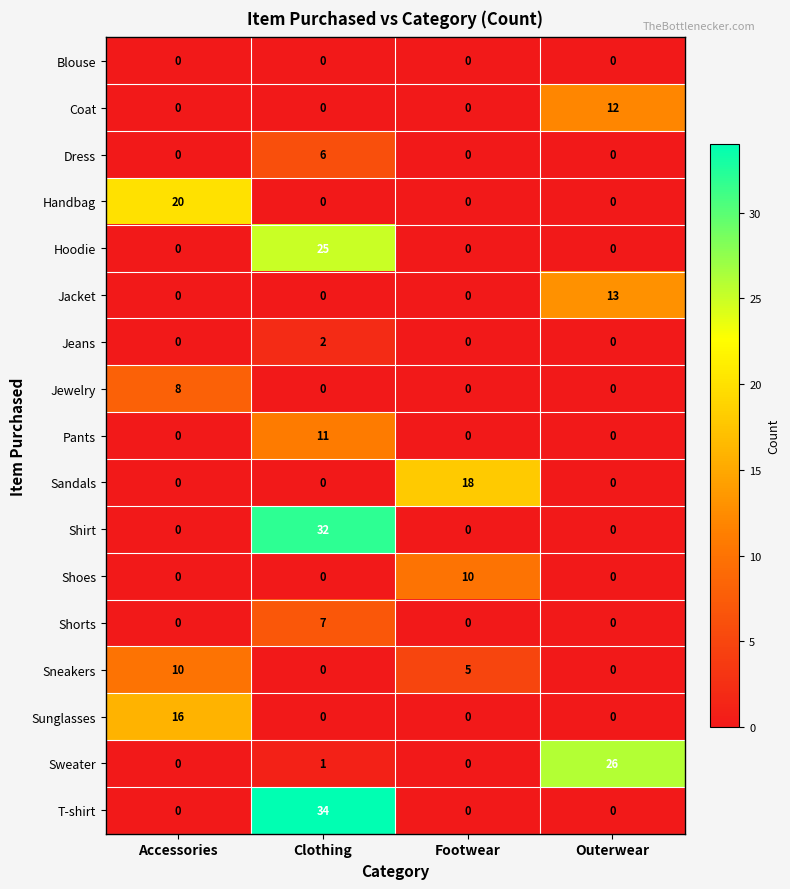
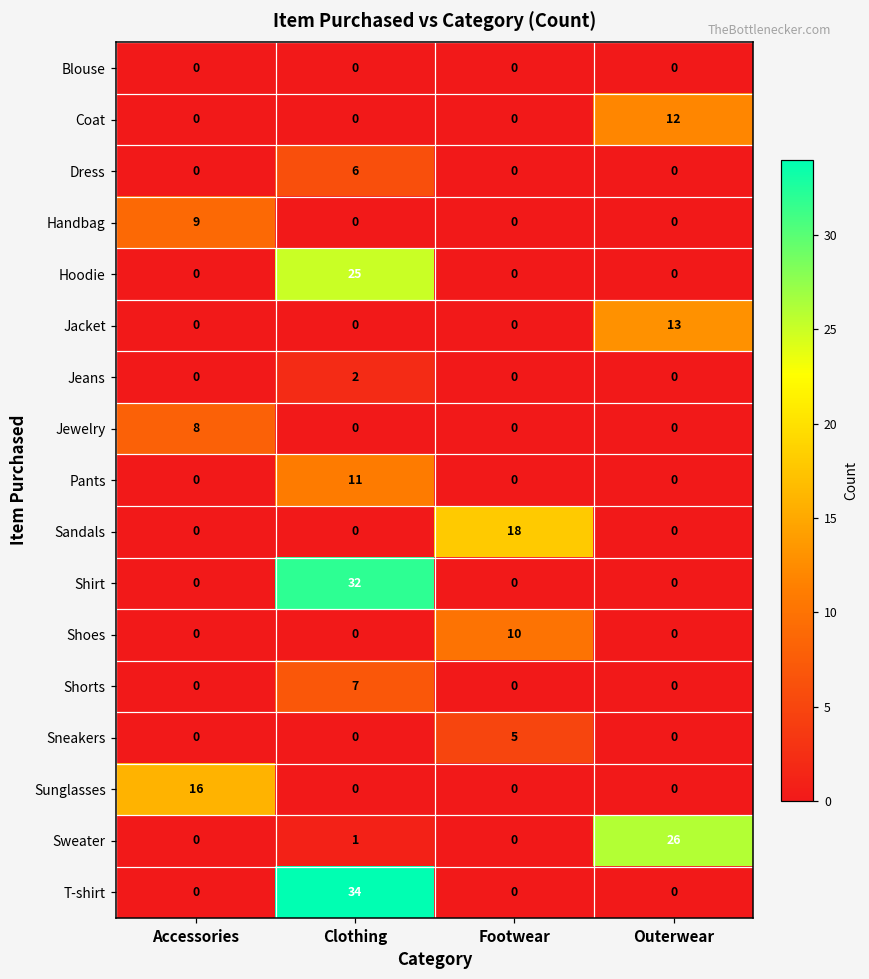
  {
    "Blouse": {
      "Accessories": 0,
      "Clothing": 0,
      "Footwear": 0,
      "Outerwear": 0
    },
    "Coat": {
      "Accessories": 0,
      "Clothing": 0,
      "Footwear": 0,
      "Outerwear": 12
    },
    "Dress": {
      "Accessories": 0,
      "Clothing": 6,
      "Footwear": 0,
      "Outerwear": 0
    },
    "Handbag": {
-     "Accessories": 20,
+     "Accessories": 9,
      "Clothing": 0,
      "Footwear": 0,
      "Outerwear": 0
    },
    "Hoodie": {
      "Accessories": 0,
      "Clothing": 25,
      "Footwear": 0,
      "Outerwear": 0
    },
    "Jacket": {
      "Accessories": 0,
      "Clothing": 0,
      "Footwear": 0,
      "Outerwear": 13
    },
    "Jeans": {
      "Accessories": 0,
      "Clothing": 2,
      "Footwear": 0,
      "Outerwear": 0
    },
    "Jewelry": {
      "Accessories": 8,
      "Clothing": 0,
      "Footwear": 0,
      "Outerwear": 0
    },
    "Pants": {
      "Accessories": 0,
      "Clothing": 11,
      "Footwear": 0,
      "Outerwear": 0
    },
    "Sandals": {
      "Accessories": 0,
      "Clothing": 0,
      "Footwear": 18,
      "Outerwear": 0
    },
    "Shirt": {
      "Accessories": 0,
      "Clothing": 32,
      "Footwear": 0,
      "Outerwear": 0
    },
    "Shoes": {
      "Accessories": 0,
      "Clothing": 0,
      "Footwear": 10,
      "Outerwear": 0
    },
    "Shorts": {
      "Accessories": 0,
      "Clothing": 7,
      "Footwear": 0,
      "Outerwear": 0
    },
    "Sneakers": {
-     "Accessories": 10,
+     "Accessories": 0,
      "Clothing": 0,
      "Footwear": 5,
      "Outerwear": 0
    },
    "Sunglasses": {
      "Accessories": 16,
      "Clothing": 0,
      "Footwear": 0,
      "Outerwear": 0
    },
    "Sweater": {
      "Accessories": 0,
      "Clothing": 1,
      "Footwear": 0,
      "Outerwear": 26
    },
    "T-shirt": {
      "Accessories": 0,
      "Clothing": 34,
      "Footwear": 0,
      "Outerwear": 0
    }
  }
